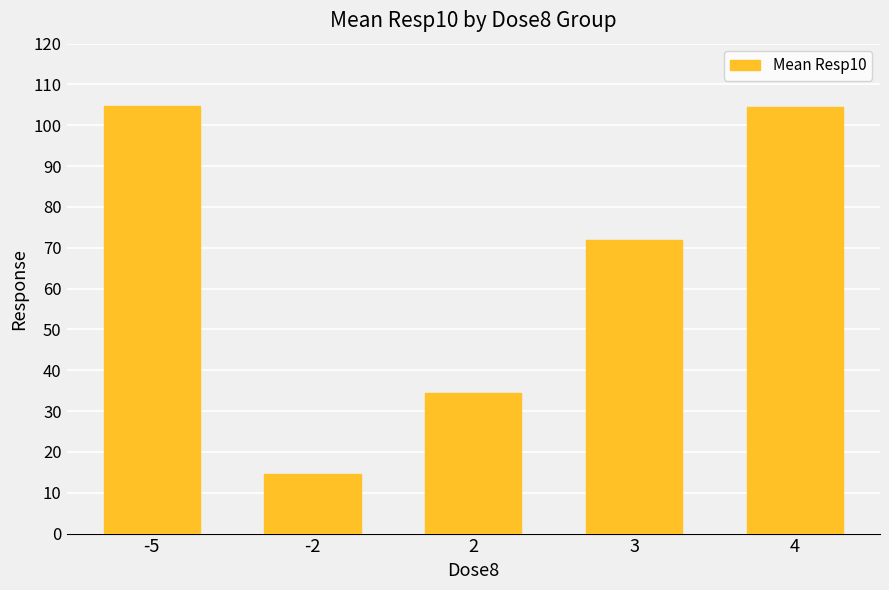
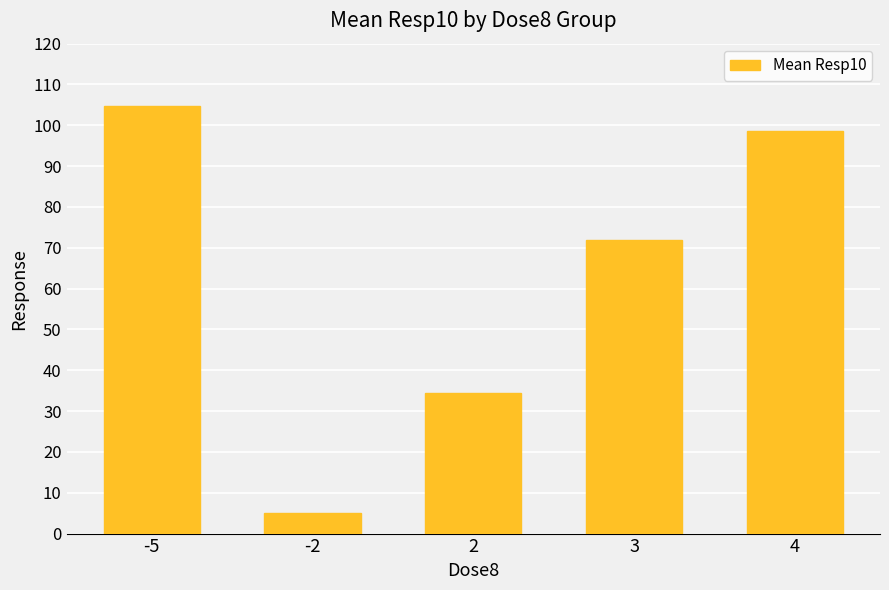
  {
    "-5": 105,
-   "-2": 15,
+   "-2": 5,
    "2": 34,
    "3": 72,
-   "4": 105
+   "4": 99
  }
